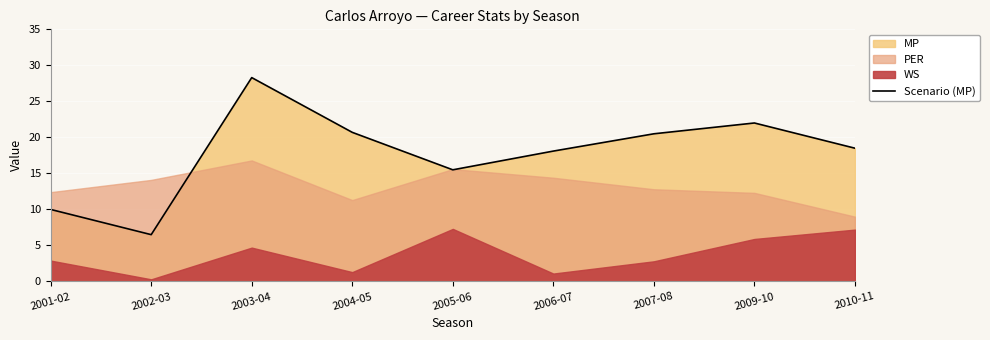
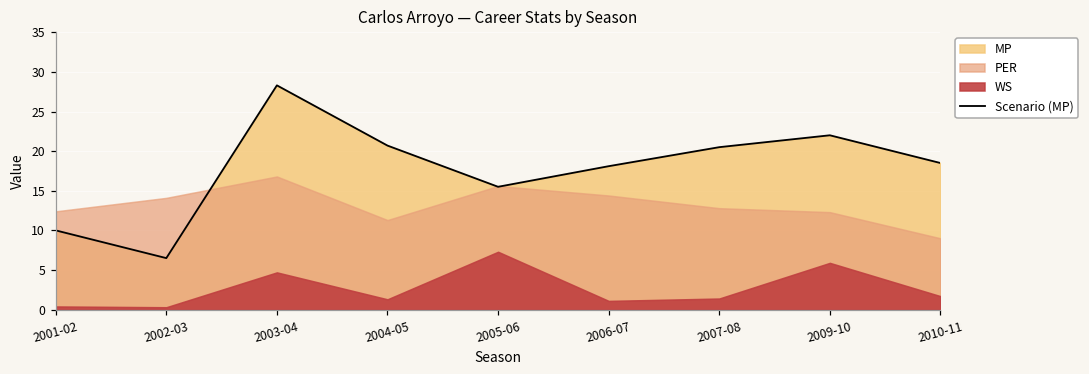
  {
    "WS": {
-     "2001-02": 3,
+     "2001-02": 0,
      "2003-04": 5,
      "2004-05": 1,
      "2005-06": 7,
      "2006-07": 1,
-     "2007-08": 3,
+     "2007-08": 1,
      "2009-10": 6,
-     "2010-11": 7
+     "2010-11": 2
    }
  }
